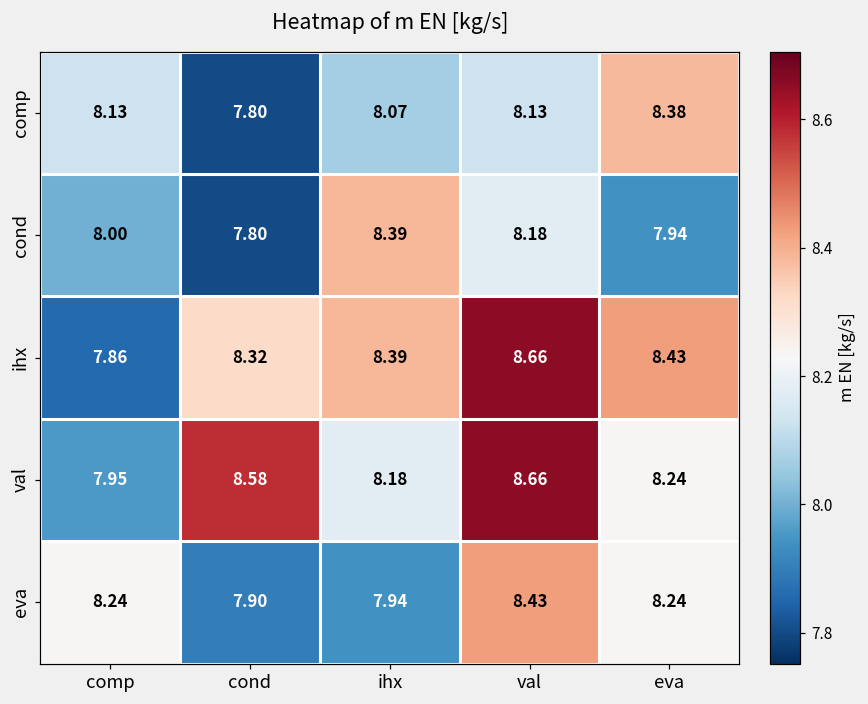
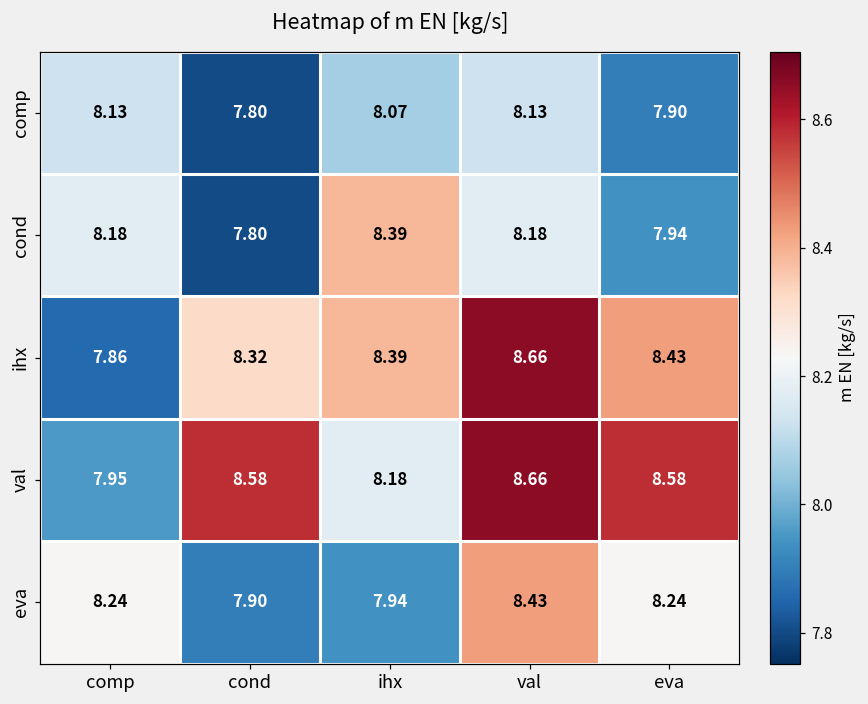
  {
    "comp": {
      "comp": 8.13,
      "cond": 7.80,
      "ihx": 8.07,
      "val": 8.13,
-     "eva": 8.38
+     "eva": 7.90
    },
    "cond": {
-     "comp": 8.00,
+     "comp": 8.18,
      "cond": 7.80,
      "ihx": 8.39,
      "val": 8.18,
      "eva": 7.94
    },
    "ihx": {
      "comp": 7.86,
      "cond": 8.32,
      "ihx": 8.39,
      "val": 8.66,
      "eva": 8.43
    },
    "val": {
      "comp": 7.95,
      "cond": 8.58,
      "ihx": 8.18,
      "val": 8.66,
-     "eva": 8.24
+     "eva": 8.58
    },
    "eva": {
      "comp": 8.24,
      "cond": 7.90,
      "ihx": 7.94,
      "val": 8.43,
      "eva": 8.24
    }
  }
